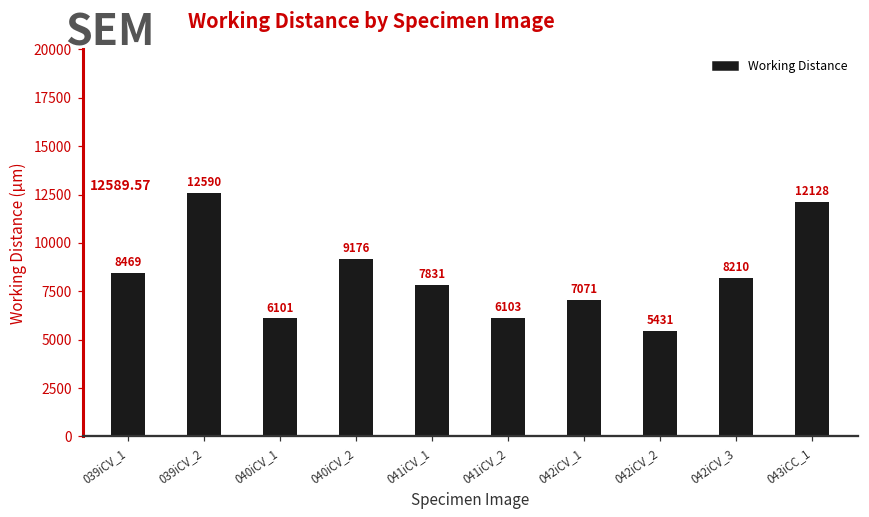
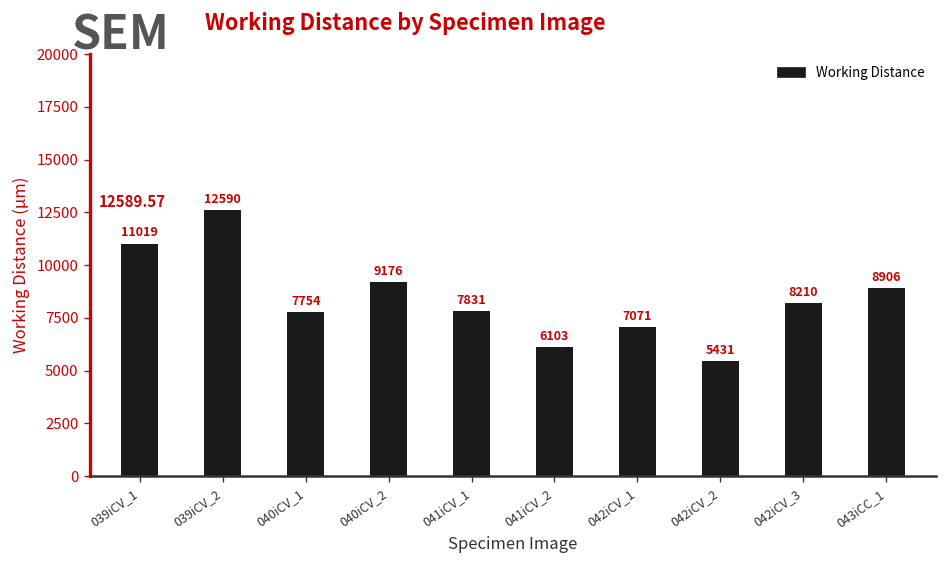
  {
-   "039iCV_1": 8469,
+   "039iCV_1": 11019,
    "039iCV_2": 12590,
-   "040iCV_1": 6101,
+   "040iCV_1": 7754,
    "040iCV_2": 9176,
    "041iCV_1": 7831,
    "041iCV_2": 6103,
    "042iCV_1": 7071,
    "042iCV_2": 5431,
    "042iCV_3": 8210,
-   "043iCC_1": 12128
+   "043iCC_1": 8906
  }
